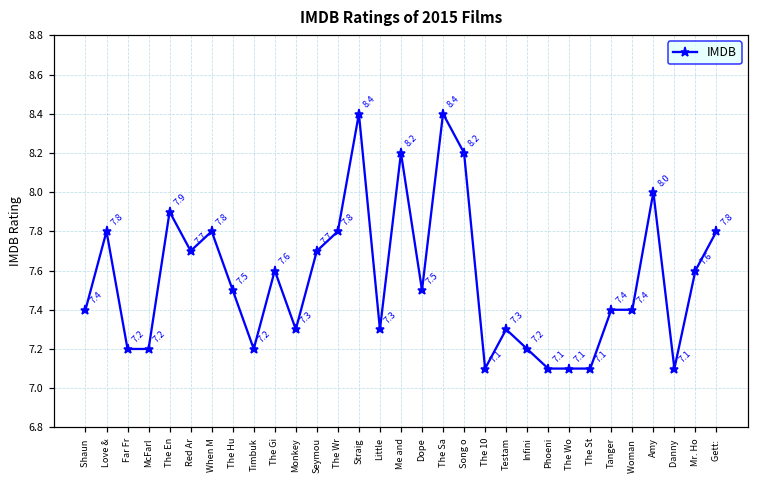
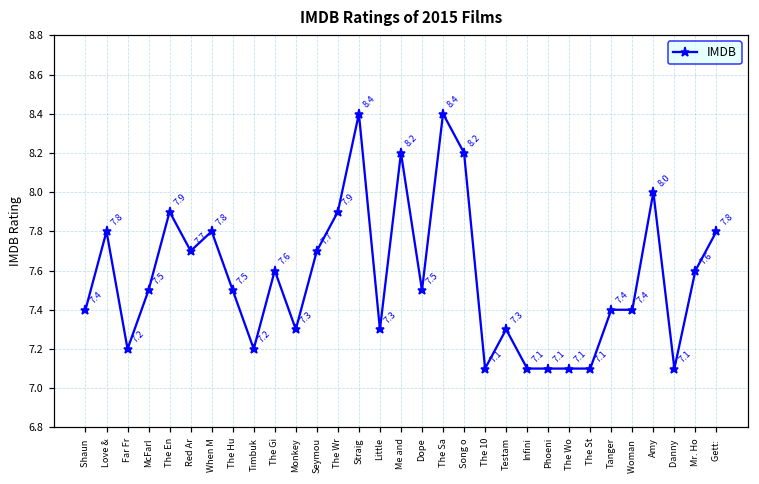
  {
    "Shaun": 7.4,
    "Love &": 7.8,
    "Far Fr": 7.2,
-   "McFarl": 7.2,
+   "McFarl": 7.5,
    "The En": 7.9,
    "When M": 7.8,
    "The Hu": 7.5,
    "Timbuk": 7.2,
    "The Gi": 7.6,
    "Monkey": 7.3,
    "Seymou": 7.7,
-   "The Wr": 7.8,
+   "The Wr": 7.9,
    "Straig": 8.4,
    "Little": 7.3,
    "Me and": 8.2,
    "Dope": 7.5,
    "The Sa": 8.4,
    "Song o": 8.2,
    "The 10": 7.1,
    "Testam": 7.3,
-   "Infini": 7.2,
+   "Infini": 7.1,
    "Phoeni": 7.1,
    "The Wo": 7.1,
    "The St": 7.1,
    "Woman": 7.4,
    "Amy": 8.0,
    "Danny": 7.1,
    "Mr. Ho": 7.6,
    "Gett:": 7.8
  }
